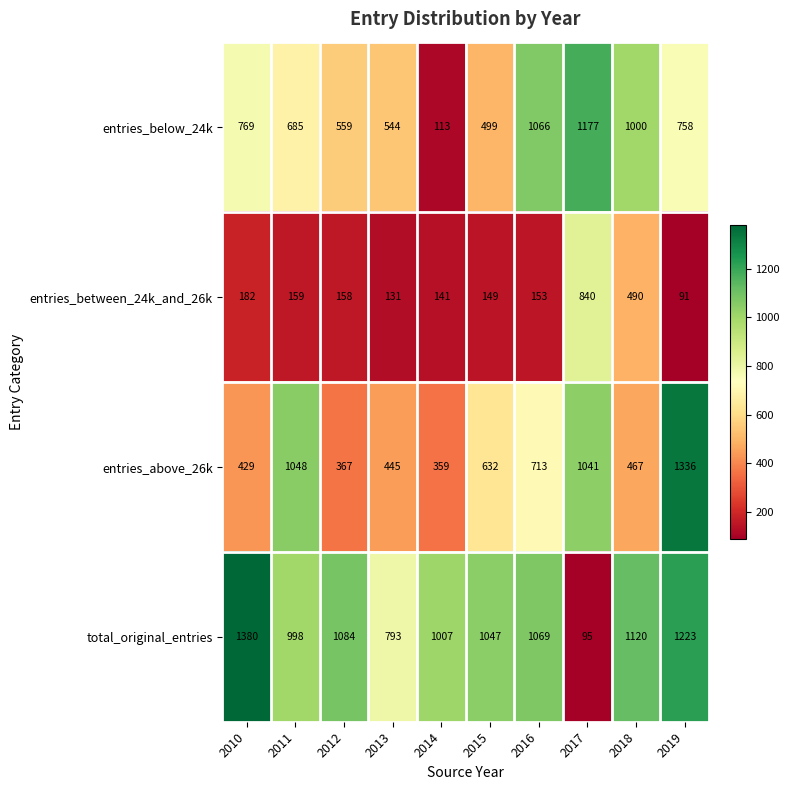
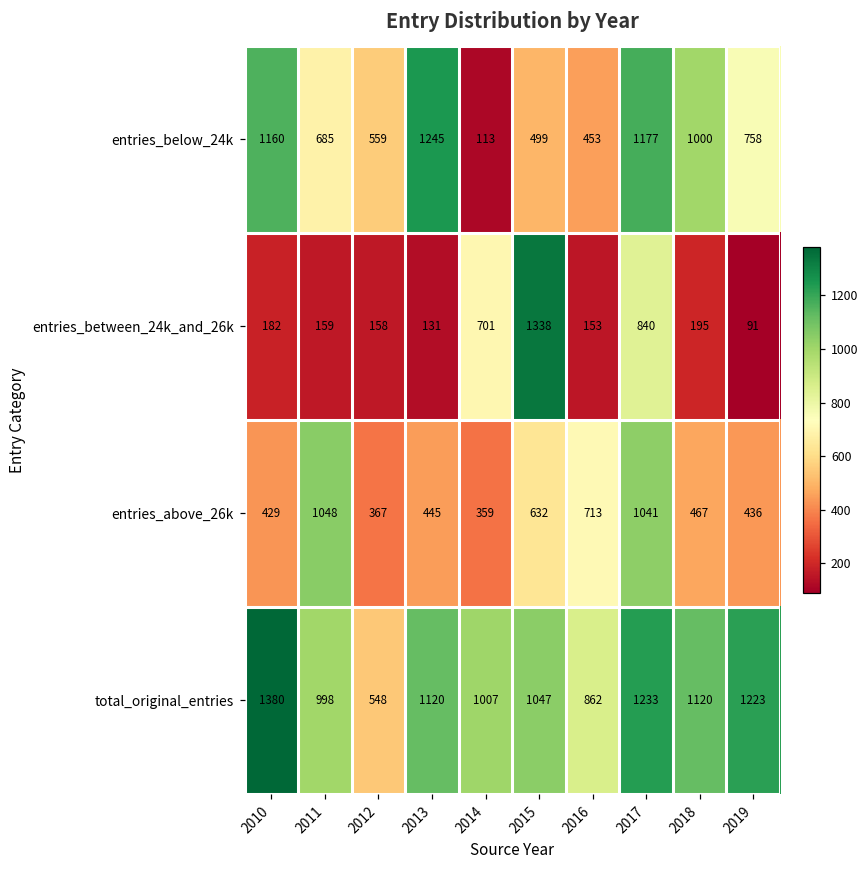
  {
    "entries_below_24k": {
-     "2010": 769,
+     "2010": 1160,
      "2011": 685,
      "2012": 559,
-     "2013": 544,
+     "2013": 1245,
      "2014": 113,
      "2015": 499,
-     "2016": 1066,
+     "2016": 453,
      "2017": 1177,
      "2018": 1000,
      "2019": 758
    },
    "entries_between_24k_and_26k": {
      "2010": 182,
      "2011": 159,
      "2012": 158,
      "2013": 131,
-     "2014": 141,
-     "2015": 149,
+     "2014": 701,
+     "2015": 1338,
      "2016": 153,
      "2017": 840,
-     "2018": 490,
+     "2018": 195,
      "2019": 91
    },
    "entries_above_26k": {
      "2010": 429,
      "2011": 1048,
      "2012": 367,
      "2013": 445,
      "2014": 359,
      "2015": 632,
      "2016": 713,
      "2017": 1041,
      "2018": 467,
-     "2019": 1336
+     "2019": 436
    },
    "total_original_entries": {
      "2010": 1380,
      "2011": 998,
-     "2012": 1084,
-     "2013": 793,
+     "2012": 548,
+     "2013": 1120,
      "2014": 1007,
      "2015": 1047,
-     "2016": 1069,
-     "2017": 95,
+     "2016": 862,
+     "2017": 1233,
      "2018": 1120,
      "2019": 1223
    }
  }
